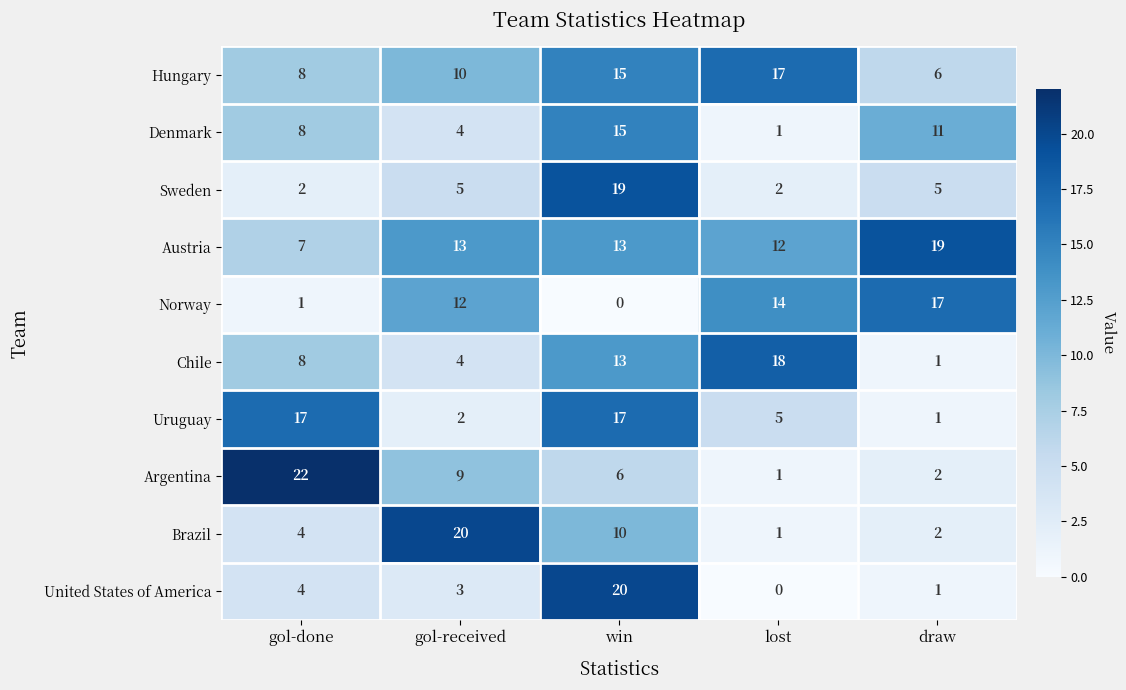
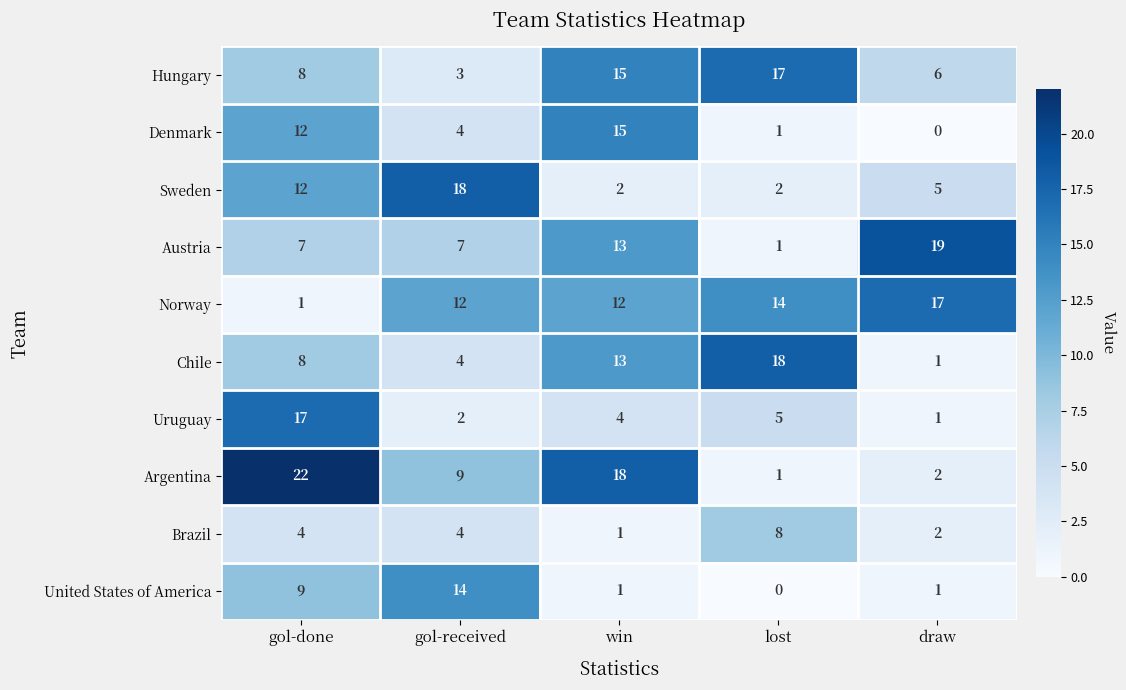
  {
    "Hungary": {
      "gol-done": 8,
-     "gol-received": 10,
+     "gol-received": 3,
      "win": 15,
      "lost": 17,
      "draw": 6
    },
    "Denmark": {
-     "gol-done": 8,
+     "gol-done": 12,
      "gol-received": 4,
      "win": 15,
      "lost": 1,
-     "draw": 11
+     "draw": 0
    },
    "Sweden": {
-     "gol-done": 2,
-     "gol-received": 5,
-     "win": 19,
+     "gol-done": 12,
+     "gol-received": 18,
+     "win": 2,
      "lost": 2,
      "draw": 5
    },
    "Austria": {
      "gol-done": 7,
-     "gol-received": 13,
+     "gol-received": 7,
      "win": 13,
-     "lost": 12,
+     "lost": 1,
      "draw": 19
    },
    "Norway": {
      "gol-done": 1,
      "gol-received": 12,
-     "win": 0,
+     "win": 12,
      "lost": 14,
      "draw": 17
    },
    "Chile": {
      "gol-done": 8,
      "gol-received": 4,
      "win": 13,
      "lost": 18,
      "draw": 1
    },
    "Uruguay": {
      "gol-done": 17,
      "gol-received": 2,
-     "win": 17,
+     "win": 4,
      "lost": 5,
      "draw": 1
    },
    "Argentina": {
      "gol-done": 22,
      "gol-received": 9,
-     "win": 6,
+     "win": 18,
      "lost": 1,
      "draw": 2
    },
    "Brazil": {
      "gol-done": 4,
-     "gol-received": 20,
-     "win": 10,
-     "lost": 1,
+     "gol-received": 4,
+     "win": 1,
+     "lost": 8,
      "draw": 2
    },
    "United States of America": {
-     "gol-done": 4,
-     "gol-received": 3,
-     "win": 20,
+     "gol-done": 9,
+     "gol-received": 14,
+     "win": 1,
      "lost": 0,
      "draw": 1
    }
  }
